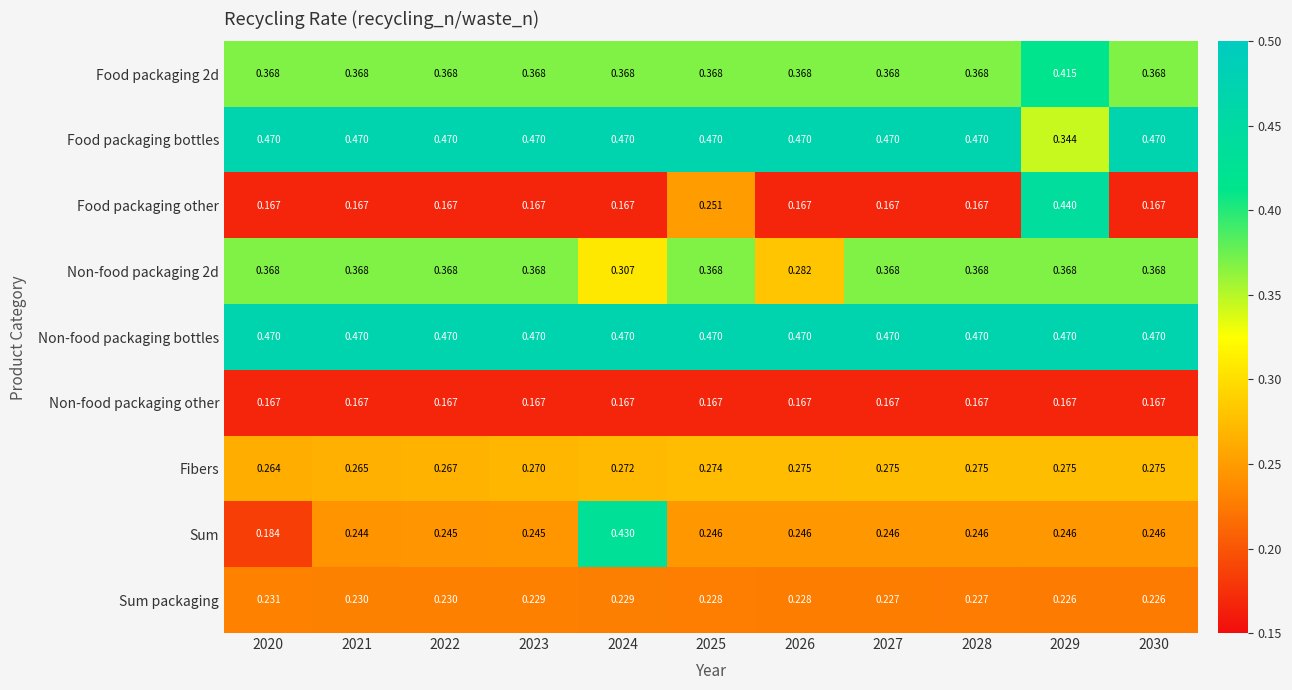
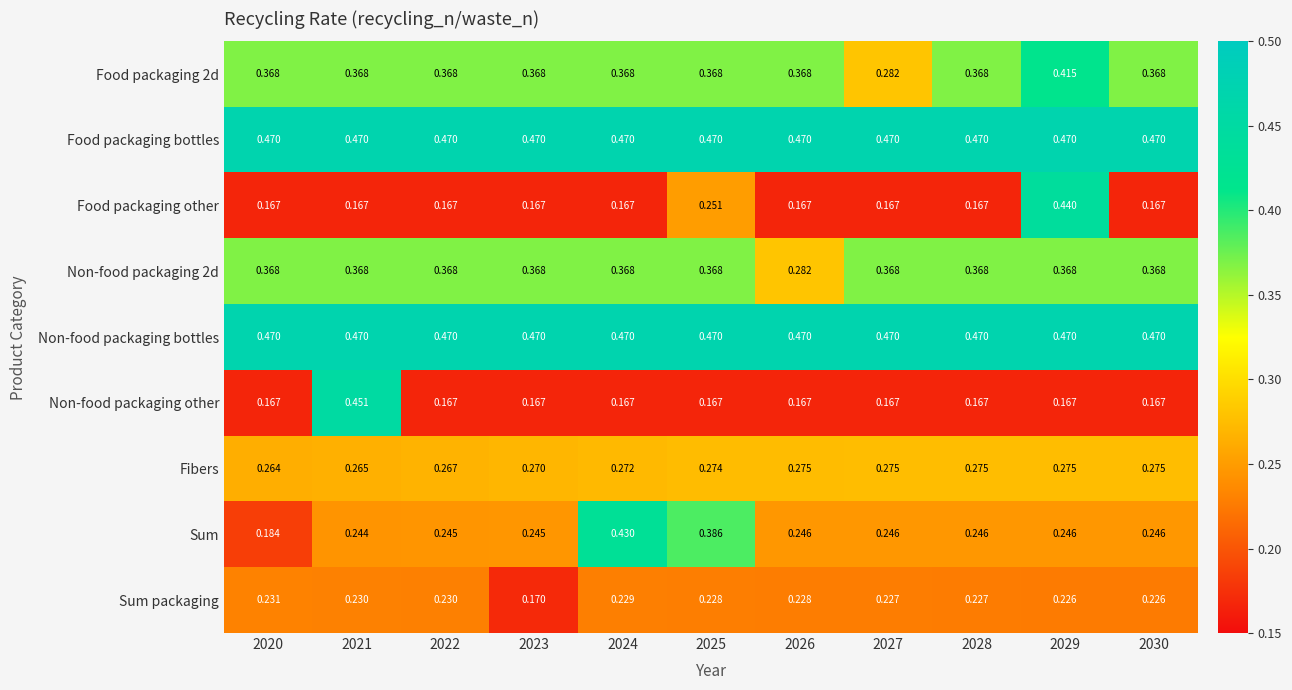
  {
    "Food packaging 2d": {
      "2020": 0.368,
      "2021": 0.368,
      "2022": 0.368,
      "2023": 0.368,
      "2024": 0.368,
      "2025": 0.368,
      "2026": 0.368,
-     "2027": 0.368,
+     "2027": 0.282,
      "2028": 0.368,
      "2029": 0.415,
      "2030": 0.368
    },
    "Food packaging bottles": {
      "2020": 0.470,
      "2021": 0.470,
      "2022": 0.470,
      "2023": 0.470,
      "2024": 0.470,
      "2025": 0.470,
      "2026": 0.470,
      "2027": 0.470,
      "2028": 0.470,
-     "2029": 0.344,
+     "2029": 0.470,
      "2030": 0.470
    },
    "Food packaging other": {
      "2020": 0.167,
      "2021": 0.167,
      "2022": 0.167,
      "2023": 0.167,
      "2024": 0.167,
      "2025": 0.251,
      "2026": 0.167,
      "2027": 0.167,
      "2028": 0.167,
      "2029": 0.440,
      "2030": 0.167
    },
    "Non-food packaging 2d": {
      "2020": 0.368,
      "2021": 0.368,
      "2022": 0.368,
      "2023": 0.368,
-     "2024": 0.307,
+     "2024": 0.368,
      "2025": 0.368,
      "2026": 0.282,
      "2027": 0.368,
      "2028": 0.368,
      "2029": 0.368,
      "2030": 0.368
    },
    "Non-food packaging bottles": {
      "2020": 0.470,
      "2021": 0.470,
      "2022": 0.470,
      "2023": 0.470,
      "2024": 0.470,
      "2025": 0.470,
      "2026": 0.470,
      "2027": 0.470,
      "2028": 0.470,
      "2029": 0.470,
      "2030": 0.470
    },
    "Non-food packaging other": {
      "2020": 0.167,
-     "2021": 0.167,
+     "2021": 0.451,
      "2022": 0.167,
      "2023": 0.167,
      "2024": 0.167,
      "2025": 0.167,
      "2026": 0.167,
      "2027": 0.167,
      "2028": 0.167,
      "2029": 0.167,
      "2030": 0.167
    },
    "Fibers": {
      "2020": 0.264,
      "2021": 0.265,
      "2022": 0.267,
      "2023": 0.270,
      "2024": 0.272,
      "2025": 0.274,
      "2026": 0.275,
      "2027": 0.275,
      "2028": 0.275,
      "2029": 0.275,
      "2030": 0.275
    },
    "Sum": {
      "2020": 0.184,
      "2021": 0.244,
      "2022": 0.245,
      "2023": 0.245,
      "2024": 0.430,
-     "2025": 0.246,
+     "2025": 0.386,
      "2026": 0.246,
      "2027": 0.246,
      "2028": 0.246,
      "2029": 0.246,
      "2030": 0.246
    },
    "Sum packaging": {
      "2020": 0.231,
      "2021": 0.230,
      "2022": 0.230,
-     "2023": 0.229,
+     "2023": 0.170,
      "2024": 0.229,
      "2025": 0.228,
      "2026": 0.228,
      "2027": 0.227,
      "2028": 0.227,
      "2029": 0.226,
      "2030": 0.226
    }
  }
